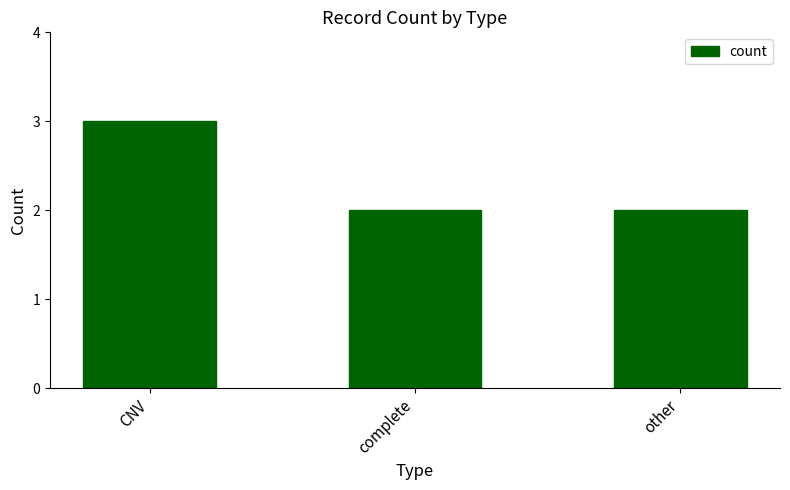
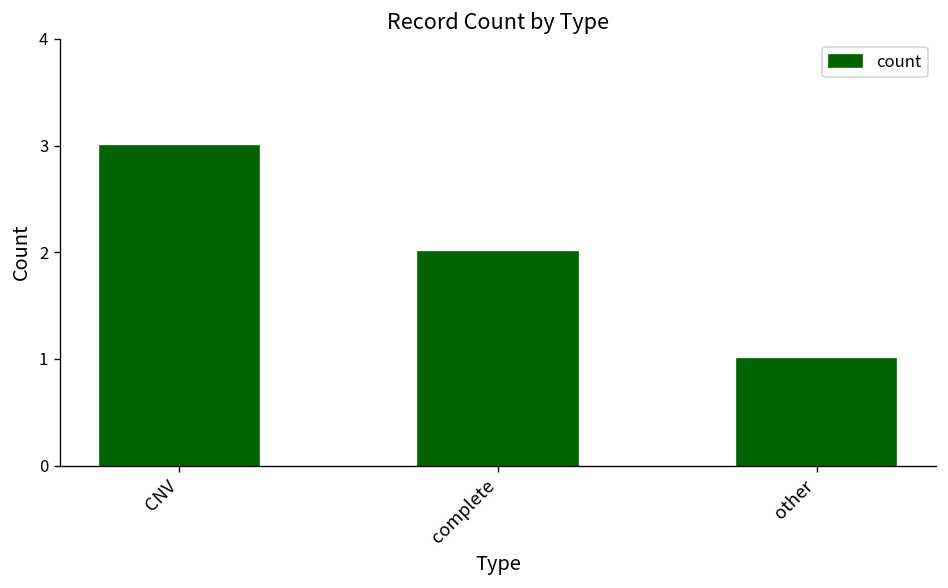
  {
    "CNV": 3,
    "complete": 2,
-   "other": 2
+   "other": 1
  }
